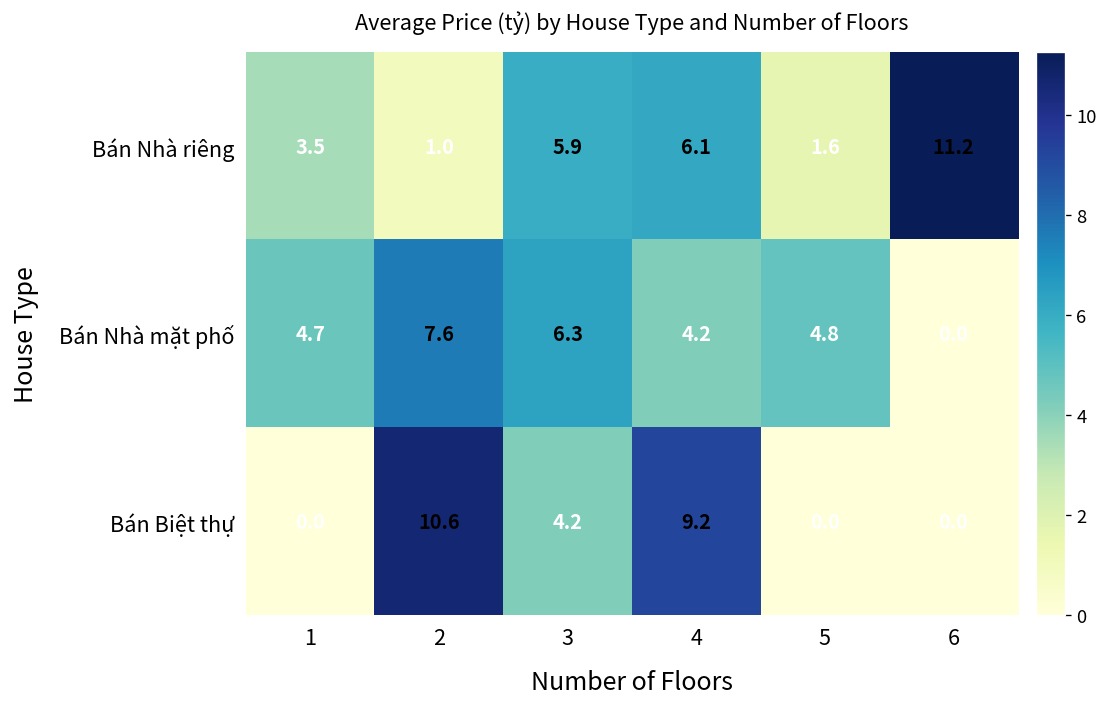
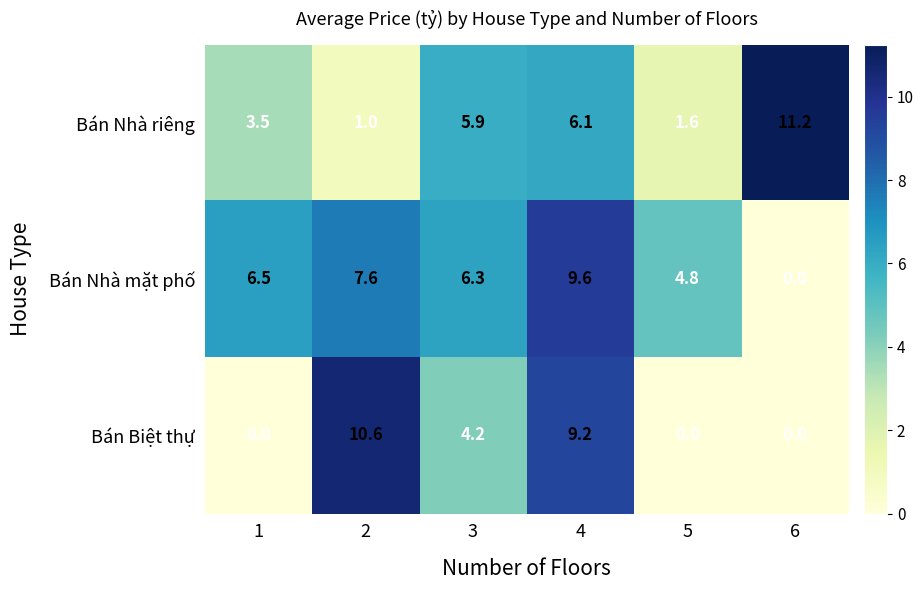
  {
    "Bán Nhà riêng": {
      "1": 3.5,
      "2": 1.0,
      "3": 5.9,
      "4": 6.1,
      "5": 1.6,
      "6": 11.2
    },
    "Bán Nhà mặt phố": {
-     "1": 4.7,
+     "1": 6.5,
      "2": 7.6,
      "3": 6.3,
-     "4": 4.2,
+     "4": 9.6,
      "5": 4.8
    },
    "Bán Biệt thự": {
      "2": 10.6,
      "3": 4.2,
      "4": 9.2
    }
  }
